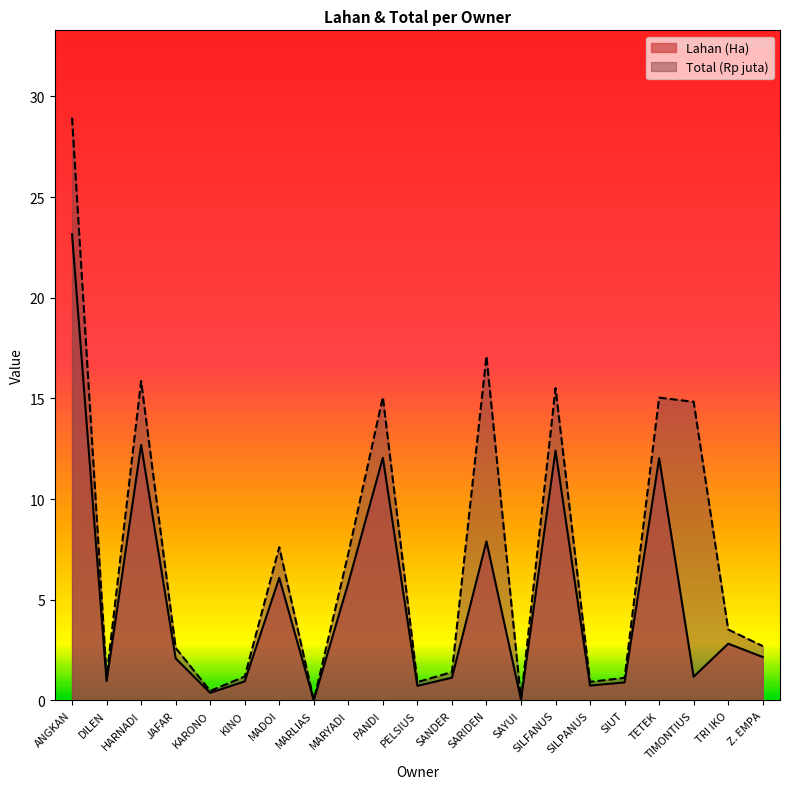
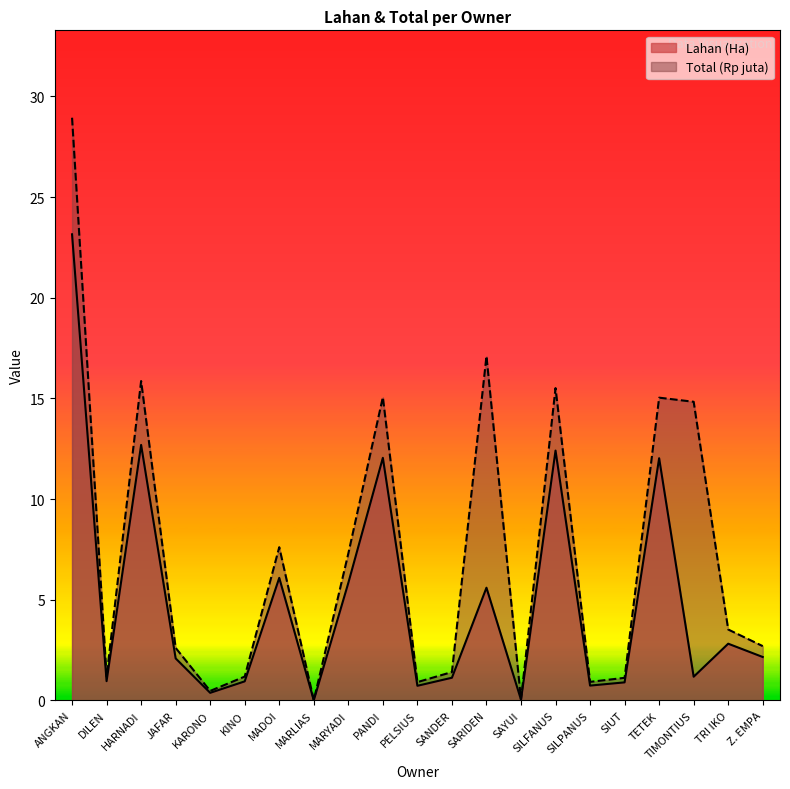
  {
    "Lahan (Ha)": {
      "ANGKAN": 23.2,
      "DILEN": 1.0,
      "HARNADI": 12.7,
      "JAFAR": 2.1,
      "KINO": 1.0,
      "MADOI": 6.1,
      "MARYADI": 5.8,
      "PANDI": 12.1,
      "PELSIUS": 0.7,
      "SANDER": 1.1,
-     "SARIDEN": 7.9,
+     "SARIDEN": 5.6,
      "SILFANUS": 12.4,
      "SILPANUS": 0.7,
      "SIUT": 0.9,
      "TETEK": 12.0,
      "TIMONTIUS": 1.2,
      "TRI IKO": 2.8,
      "Z. EMPA": 2.2
    },
    "Total (Rp juta)": {
      "ANGKAN": 28.9,
      "DILEN": 1.2,
      "HARNADI": 15.9,
      "JAFAR": 2.6,
      "KINO": 1.2,
      "MADOI": 7.6,
      "MARYADI": 7.3,
      "PANDI": 15.1,
      "PELSIUS": 0.9,
      "SANDER": 1.4,
      "SARIDEN": 17.1,
      "SILFANUS": 15.5,
      "SILPANUS": 0.9,
      "SIUT": 1.1,
      "TETEK": 15.0,
      "TIMONTIUS": 14.8,
      "TRI IKO": 3.5,
      "Z. EMPA": 2.7
    }
  }
